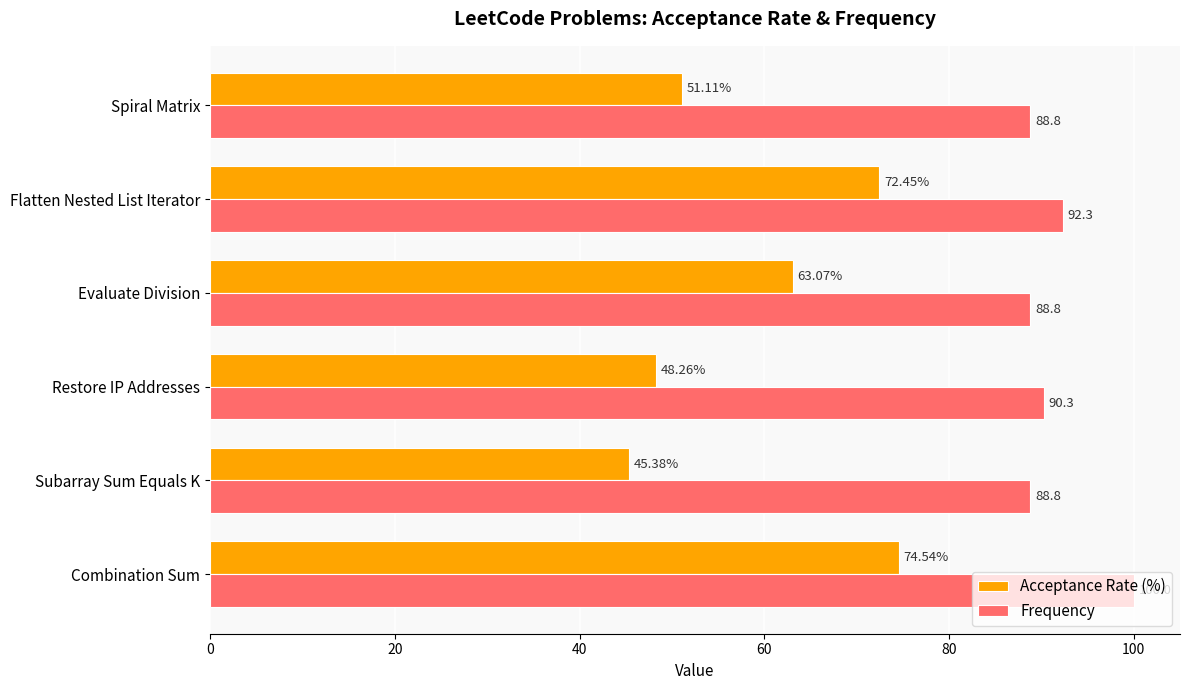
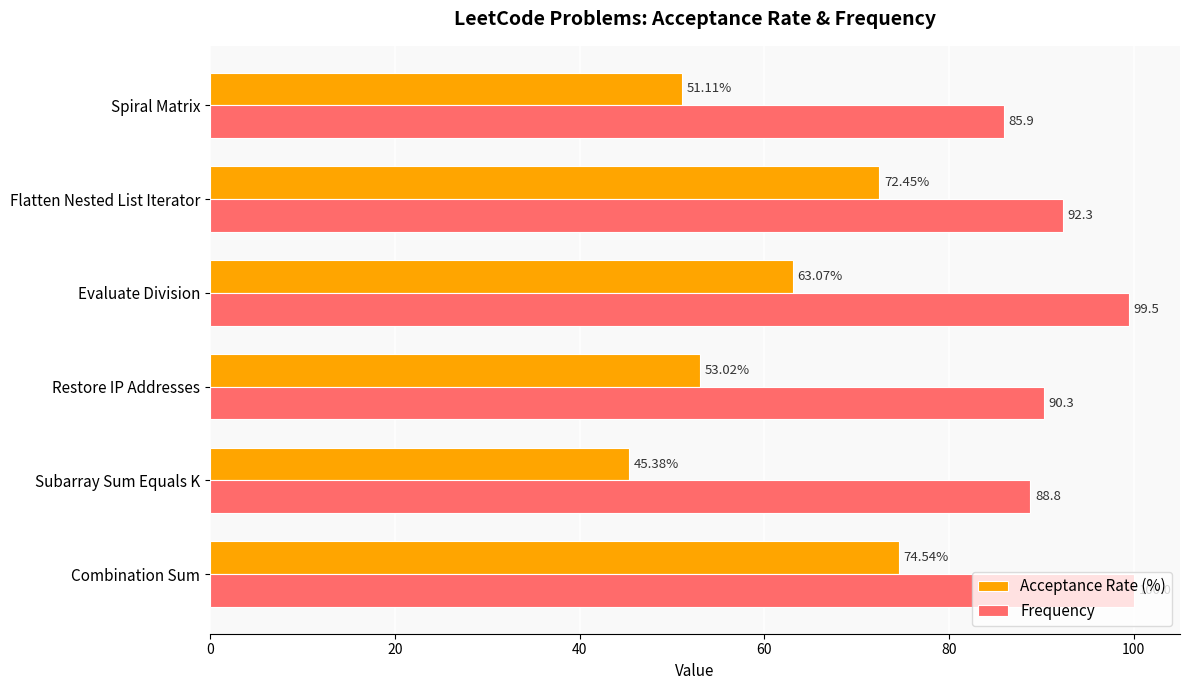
  {
    "Acceptance Rate (%)": {
      "Spiral Matrix": "51.11%",
      "Flatten Nested List Iterator": "72.45%",
      "Evaluate Division": "63.07%",
-     "Restore IP Addresses": "48.26%",
+     "Restore IP Addresses": "53.02%",
      "Subarray Sum Equals K": "45.38%",
      "Combination Sum": "74.54%"
    },
    "Frequency": {
-     "Spiral Matrix": "88.8",
+     "Spiral Matrix": "85.9",
      "Flatten Nested List Iterator": "92.3",
-     "Evaluate Division": "88.8",
+     "Evaluate Division": "99.5",
      "Restore IP Addresses": "90.3",
      "Subarray Sum Equals K": "88.8"
    }
  }
